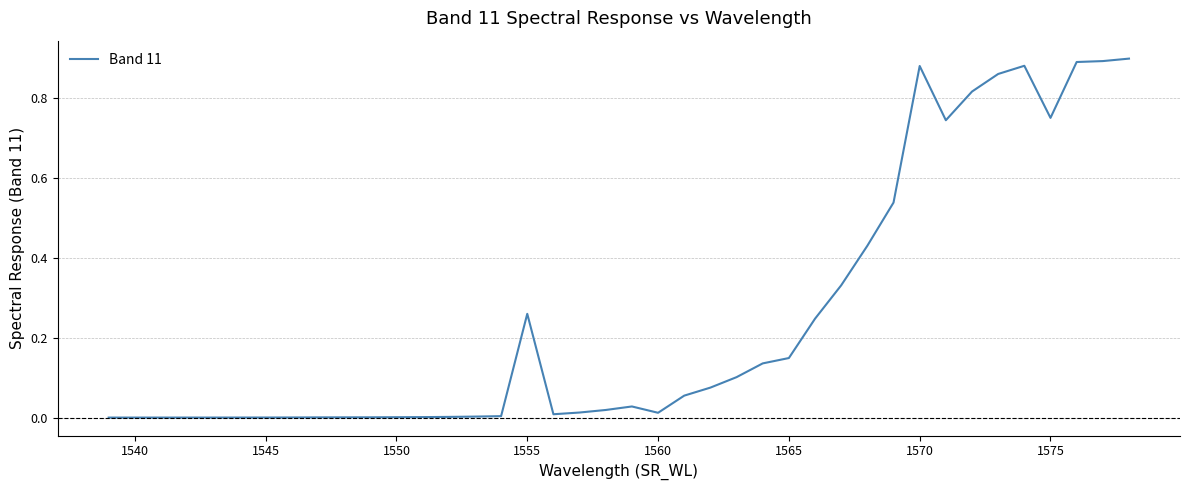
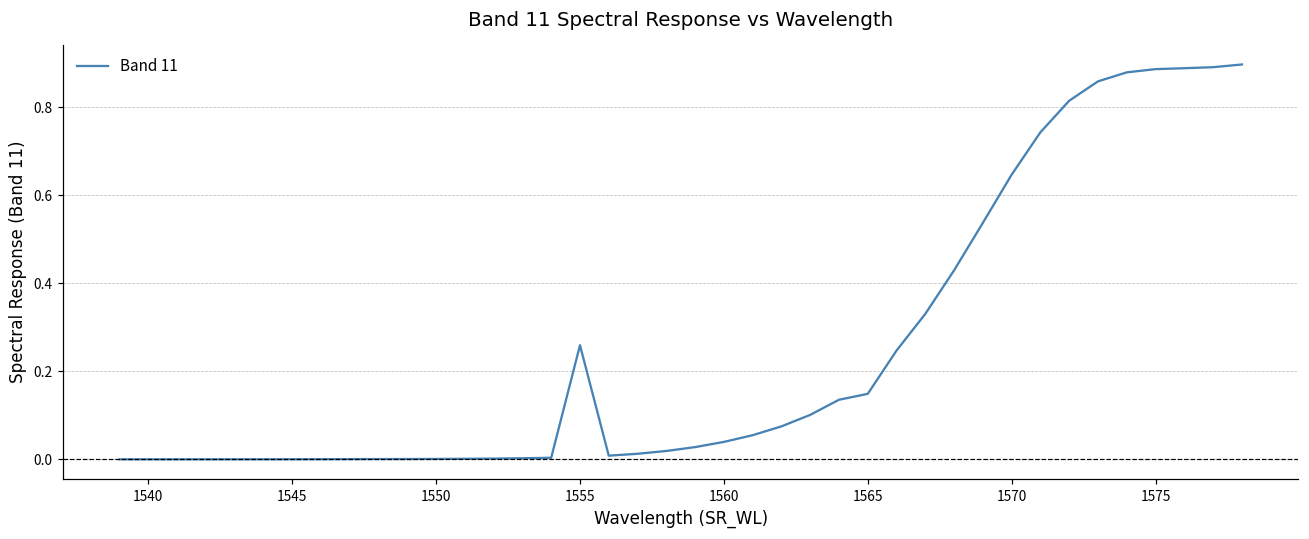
  {
    "1540": 0.00,
    "1545": 0.00,
    "1550": 0.00,
    "1555": 0.26,
-   "1560": 0.01,
+   "1560": 0.04,
    "1565": 0.15,
-   "1570": 0.88,
-   "1575": 0.75
+   "1570": 0.65,
+   "1575": 0.89
  }
